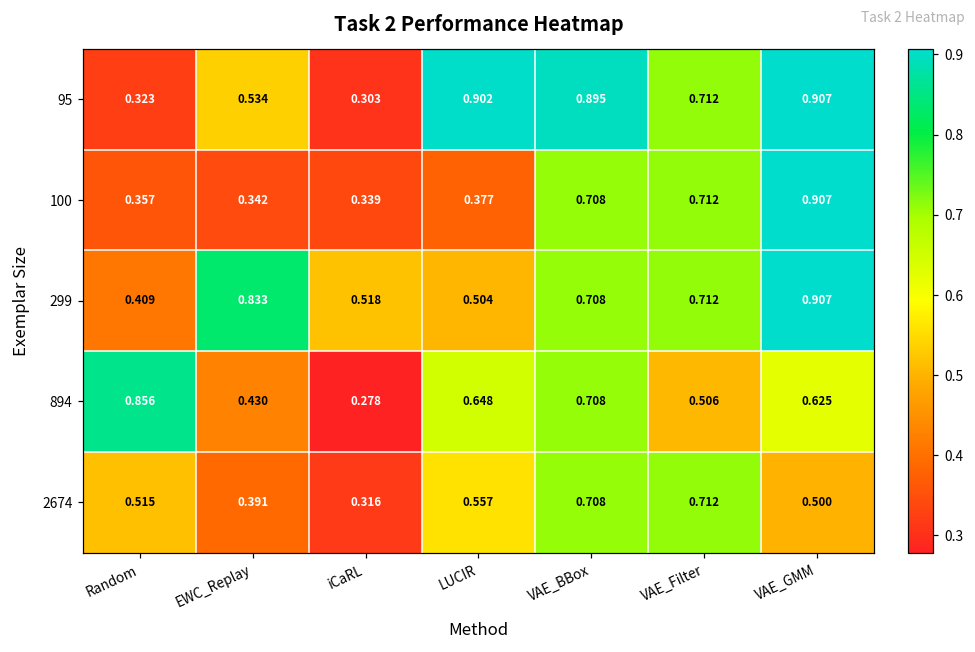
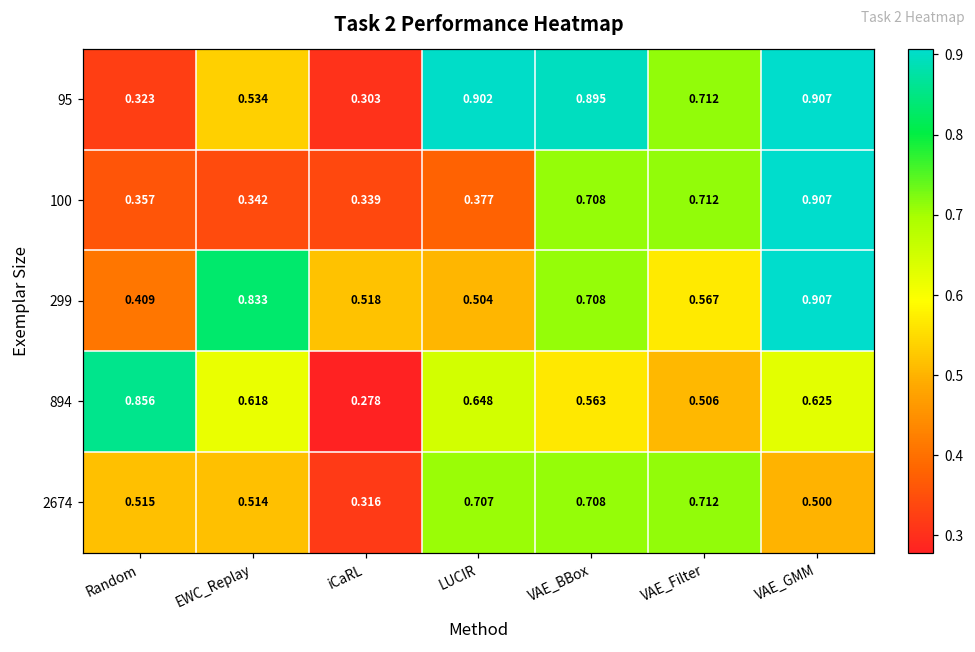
  {
    "95": {
      "Random": 0.323,
      "EWC_Replay": 0.534,
      "iCaRL": 0.303,
      "LUCIR": 0.902,
      "VAE_BBox": 0.895,
      "VAE_Filter": 0.712,
      "VAE_GMM": 0.907
    },
    "100": {
      "Random": 0.357,
      "EWC_Replay": 0.342,
      "iCaRL": 0.339,
      "LUCIR": 0.377,
      "VAE_BBox": 0.708,
      "VAE_Filter": 0.712,
      "VAE_GMM": 0.907
    },
    "299": {
      "Random": 0.409,
      "EWC_Replay": 0.833,
      "iCaRL": 0.518,
      "LUCIR": 0.504,
      "VAE_BBox": 0.708,
-     "VAE_Filter": 0.712,
+     "VAE_Filter": 0.567,
      "VAE_GMM": 0.907
    },
    "894": {
      "Random": 0.856,
-     "EWC_Replay": 0.430,
+     "EWC_Replay": 0.618,
      "iCaRL": 0.278,
      "LUCIR": 0.648,
-     "VAE_BBox": 0.708,
+     "VAE_BBox": 0.563,
      "VAE_Filter": 0.506,
      "VAE_GMM": 0.625
    },
    "2674": {
      "Random": 0.515,
-     "EWC_Replay": 0.391,
+     "EWC_Replay": 0.514,
      "iCaRL": 0.316,
-     "LUCIR": 0.557,
+     "LUCIR": 0.707,
      "VAE_BBox": 0.708,
      "VAE_Filter": 0.712,
      "VAE_GMM": 0.500
    }
  }
